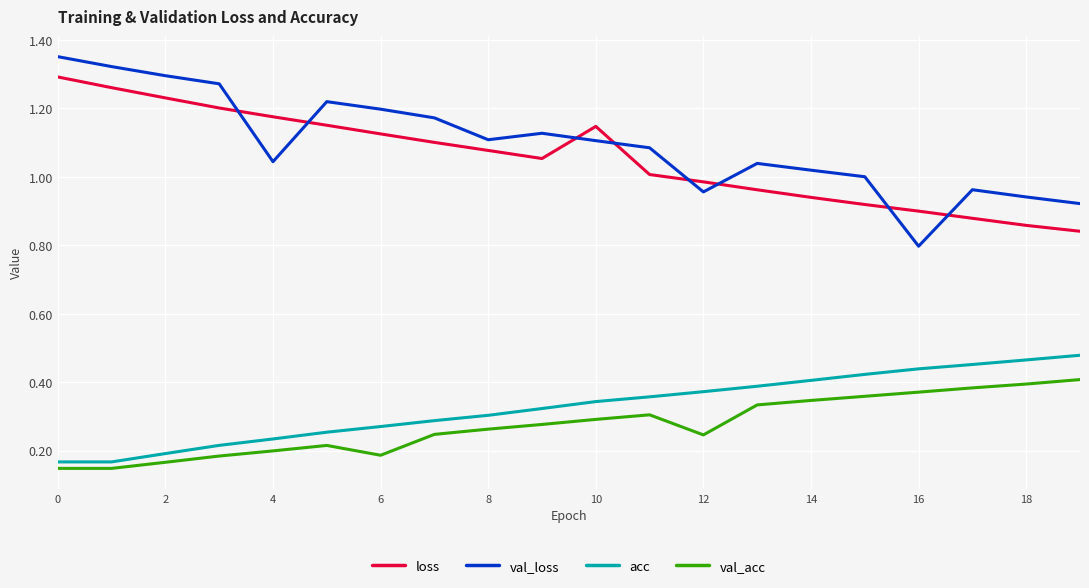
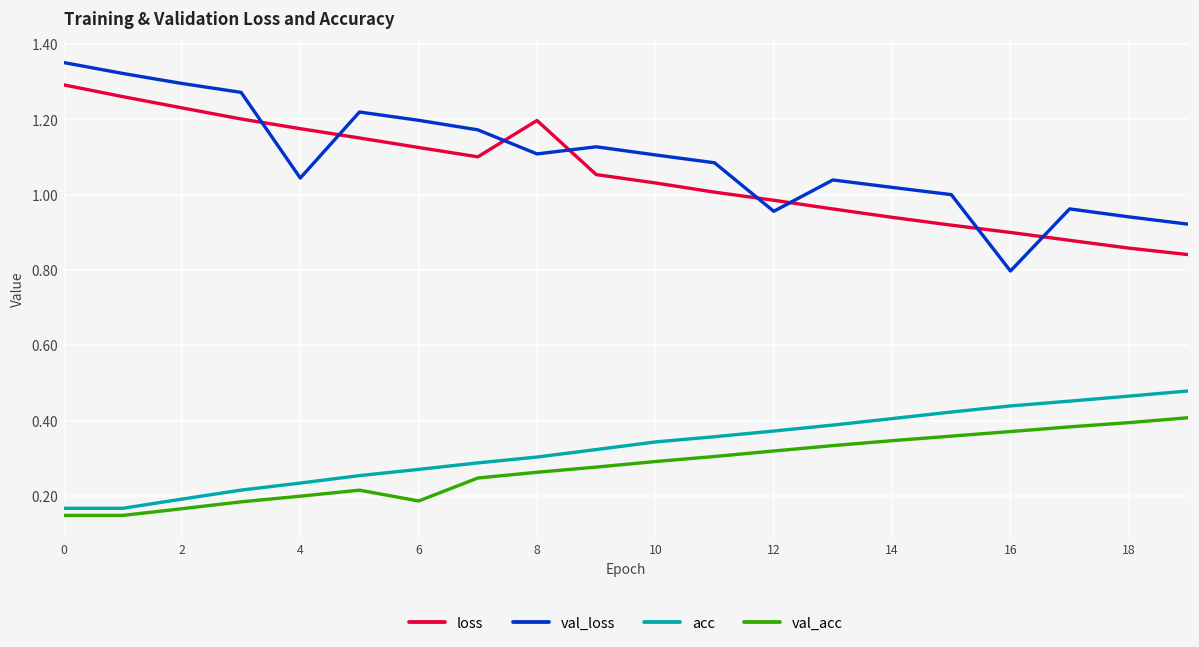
  {
    "loss": {
      "0": 1.29,
      "2": 1.23,
      "4": 1.18,
      "6": 1.13,
-     "8": 1.08,
-     "10": 1.15,
+     "8": 1.20,
+     "10": 1.03,
      "12": 0.99,
      "14": 0.94,
      "16": 0.90,
      "18": 0.86
    },
    "val_loss": {
      "0": 1.35,
      "2": 1.30,
      "4": 1.04,
      "6": 1.20,
      "8": 1.11,
      "10": 1.11,
      "12": 0.96,
      "14": 1.02,
      "16": 0.80,
      "18": 0.94
    },
    "acc": {
      "0": 0.17,
      "2": 0.19,
      "4": 0.23,
      "6": 0.27,
      "8": 0.30,
      "10": 0.34,
      "12": 0.37,
      "14": 0.41,
      "16": 0.44,
      "18": 0.46
    },
    "val_acc": {
      "0": 0.15,
      "2": 0.17,
      "4": 0.20,
      "6": 0.19,
      "8": 0.26,
      "10": 0.29,
-     "12": 0.25,
+     "12": 0.32,
      "14": 0.35,
      "16": 0.37,
      "18": 0.39
    }
  }
